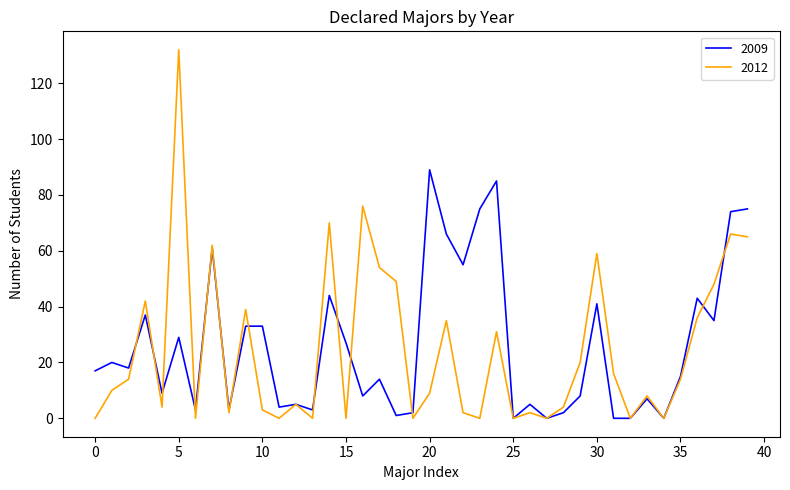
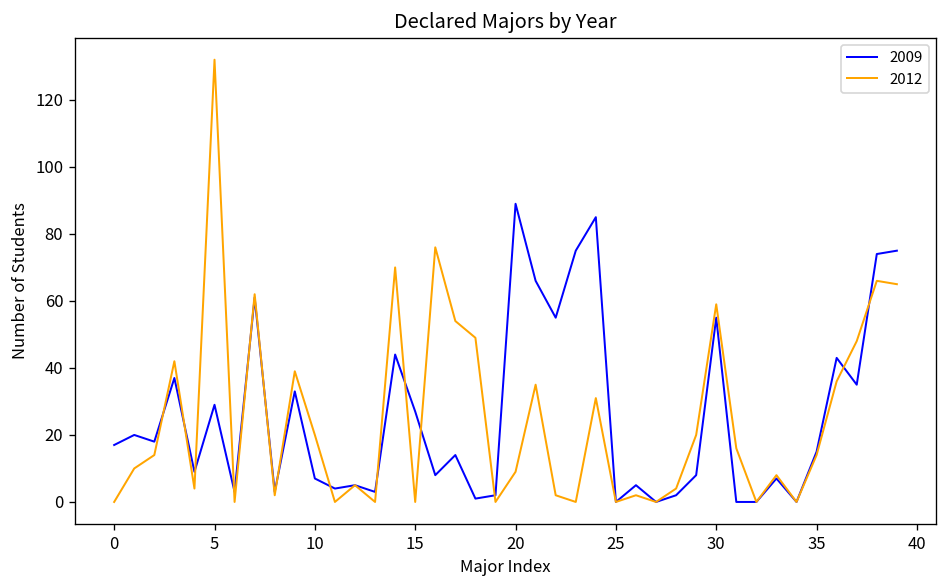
  {
    "2009": {
      "0": 17,
      "5": 29,
-     "10": 33,
+     "10": 7,
      "15": 27,
      "20": 89,
-     "30": 41,
+     "30": 55,
      "35": 15
    },
    "2012": {
      "0": 0,
      "5": 132,
-     "10": 3,
+     "10": 20,
      "15": 0,
      "20": 9,
      "30": 59,
      "35": 14
    }
  }
